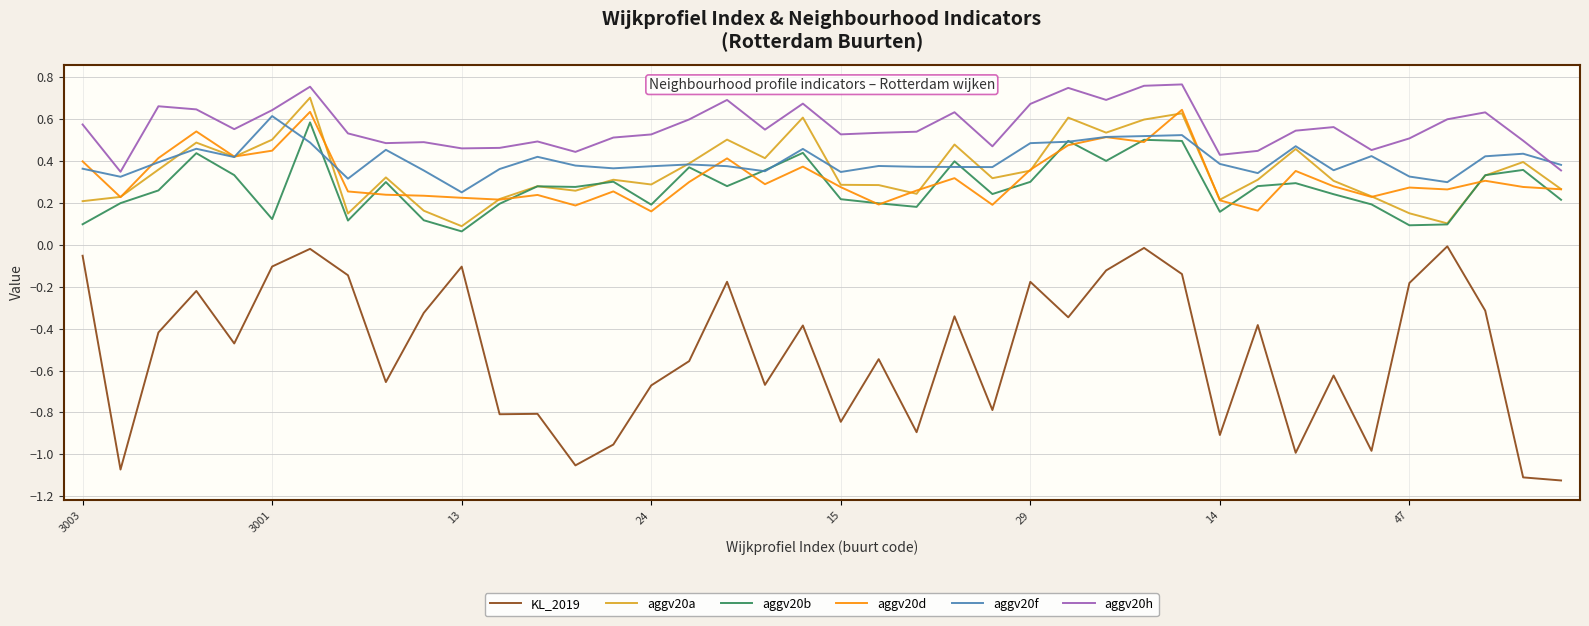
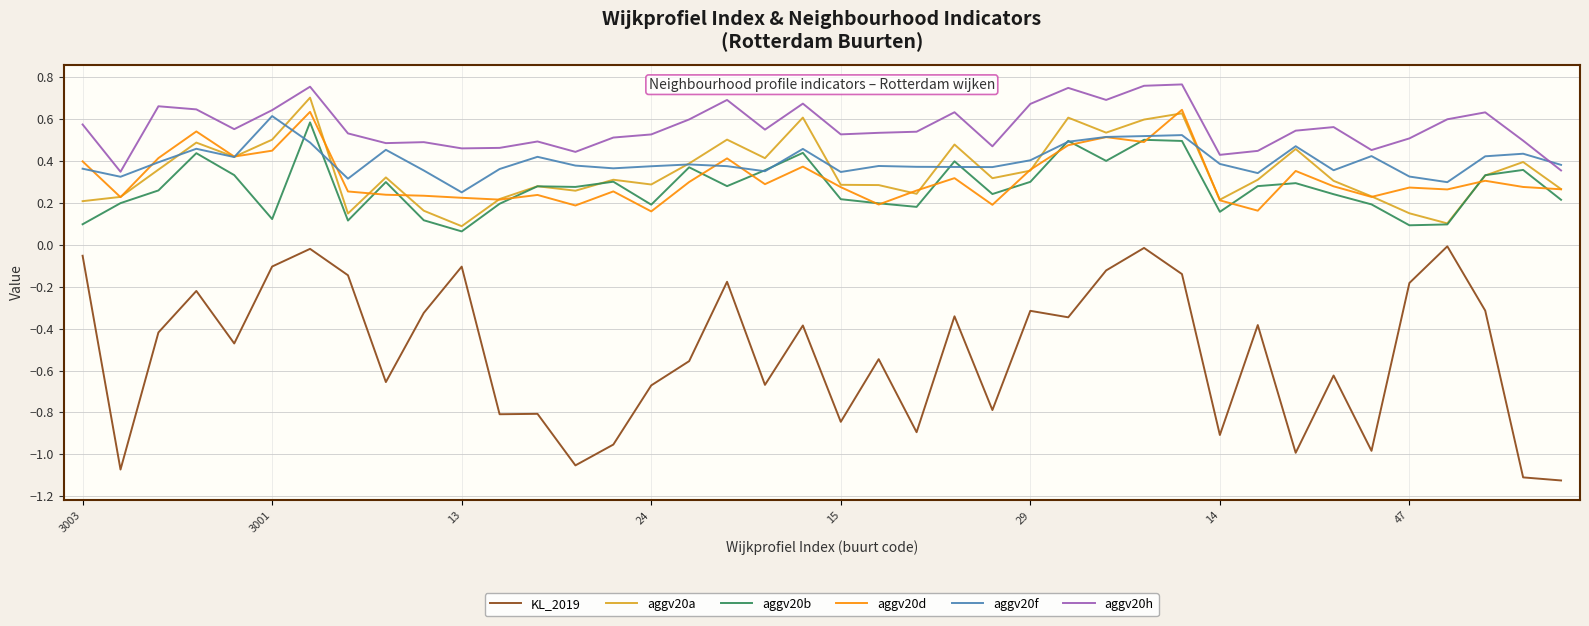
  {
    "KL_2019": {
      "3003": -0.05,
      "3001": -0.10,
      "13": -0.10,
      "24": -0.67,
      "15": -0.84,
-     "29": -0.18,
+     "29": -0.31,
      "14": -0.91,
      "47": -0.18
    },
    "aggv20b": {
      "3003": 0.10,
      "3001": 0.12,
      "13": 0.06,
      "24": 0.19,
      "15": 0.22,
      "29": 0.30,
      "14": 0.16,
      "47": 0.09
    },
    "aggv20f": {
      "3003": 0.36,
      "3001": 0.62,
      "13": 0.25,
      "24": 0.38,
      "15": 0.35,
-     "29": 0.49,
+     "29": 0.40,
      "14": 0.39,
      "47": 0.33
    },
    "aggv20h": {
      "3003": 0.57,
      "3001": 0.64,
      "13": 0.46,
      "24": 0.53,
      "15": 0.53,
      "29": 0.67,
      "14": 0.43,
      "47": 0.51
    }
  }
